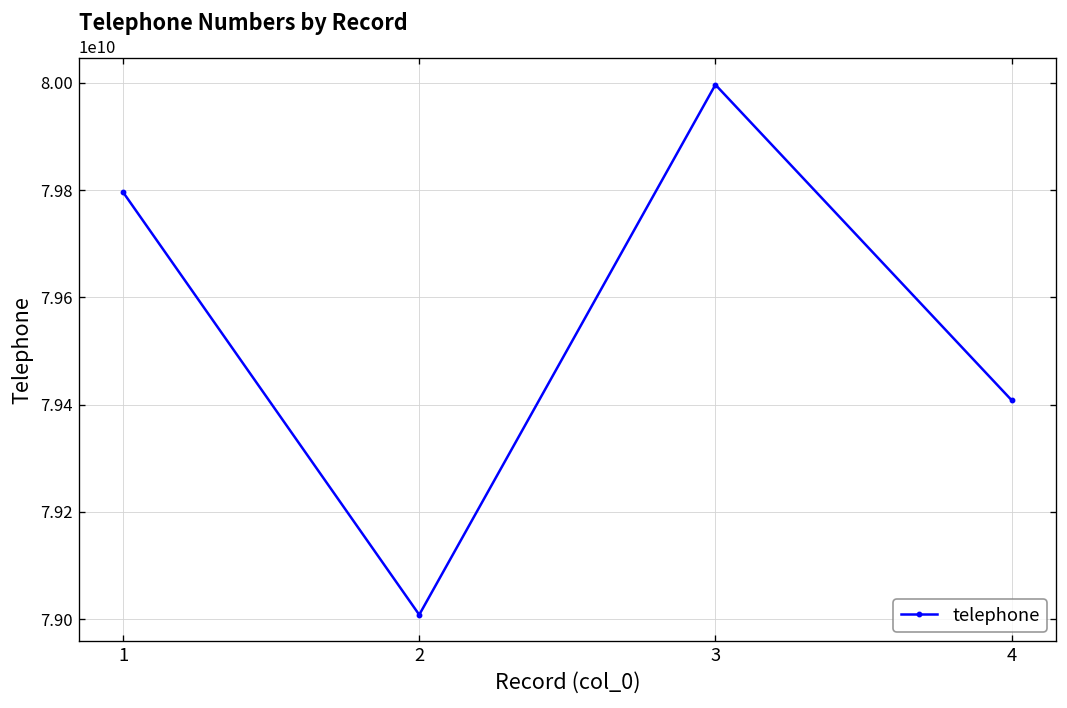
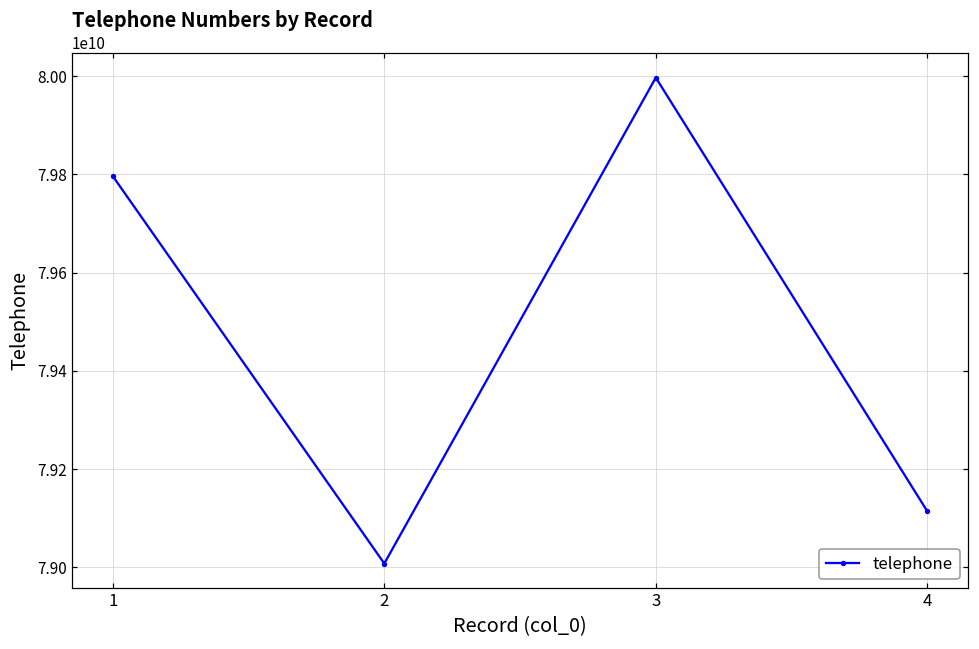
  {
    "1": 79800000000,
    "2": 79010000000,
    "3": 80000000000,
-   "4": 79410000000
+   "4": 79110000000
  }
